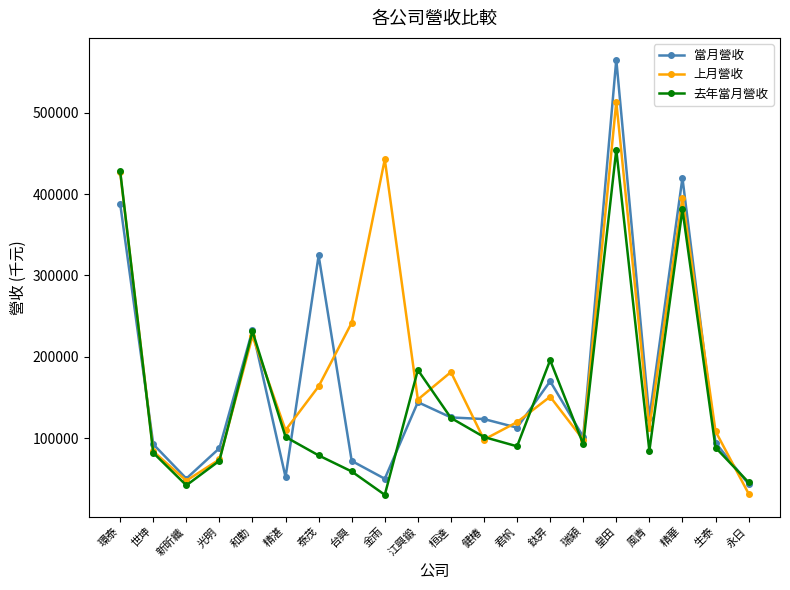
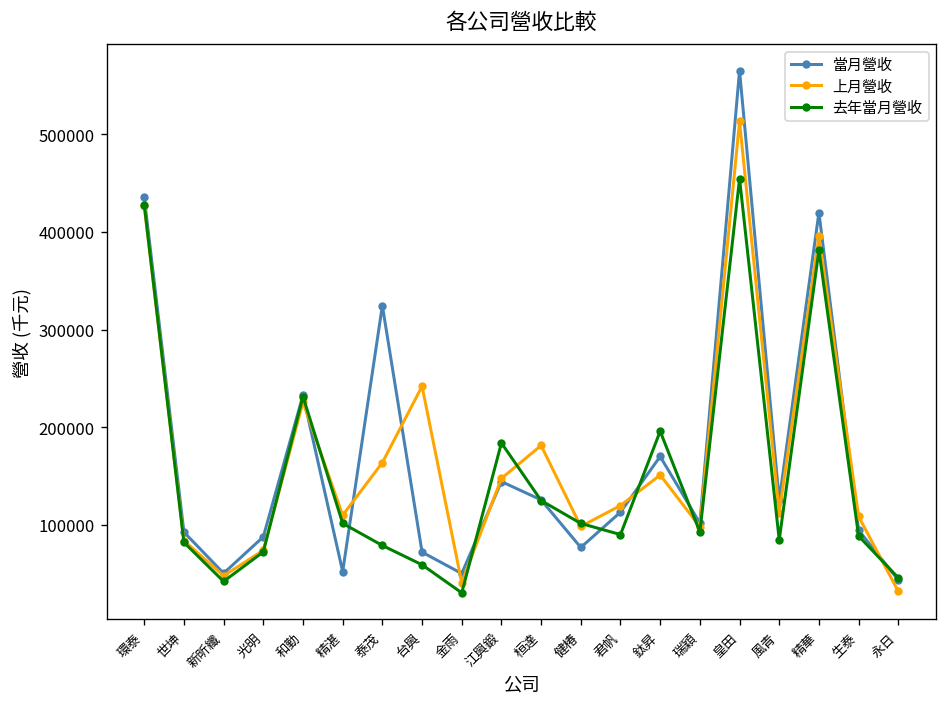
  {
    "當月營收": {
-     "環泰": 390000,
+     "環泰": 440000,
      "世坤": 90000,
      "光明": 90000,
      "精湛": 50000,
      "泰茂": 320000,
      "台興": 70000,
      "金雨": 50000,
      "江興鍛": 140000,
-     "健椿": 120000,
+     "健椿": 80000,
      "君帆": 110000,
      "鈦昇": 170000,
      "瑞穎": 100000,
      "皇田": 570000,
      "風青": 130000,
      "精華": 420000,
      "生泰": 90000
    },
    "上月營收": {
      "和勤": 230000,
      "精湛": 110000,
      "泰茂": 160000,
      "台興": 240000,
-     "金雨": 440000,
+     "金雨": 40000,
      "江興鍛": 150000,
      "桓達": 180000,
      "健椿": 100000,
      "君帆": 120000,
      "鈦昇": 150000,
      "瑞穎": 100000,
      "皇田": 510000,
      "風青": 110000,
      "精華": 400000,
      "生泰": 110000,
      "永日": 30000
    },
    "去年當月營收": {
      "新昕纖": 40000,
      "精湛": 100000,
      "泰茂": 80000,
      "台興": 60000,
      "金雨": 30000,
      "江興鍛": 180000,
      "健椿": 100000,
      "君帆": 90000,
      "鈦昇": 200000,
      "瑞穎": 90000,
      "皇田": 450000,
      "風青": 80000,
      "精華": 380000,
      "生泰": 90000
    }
  }
